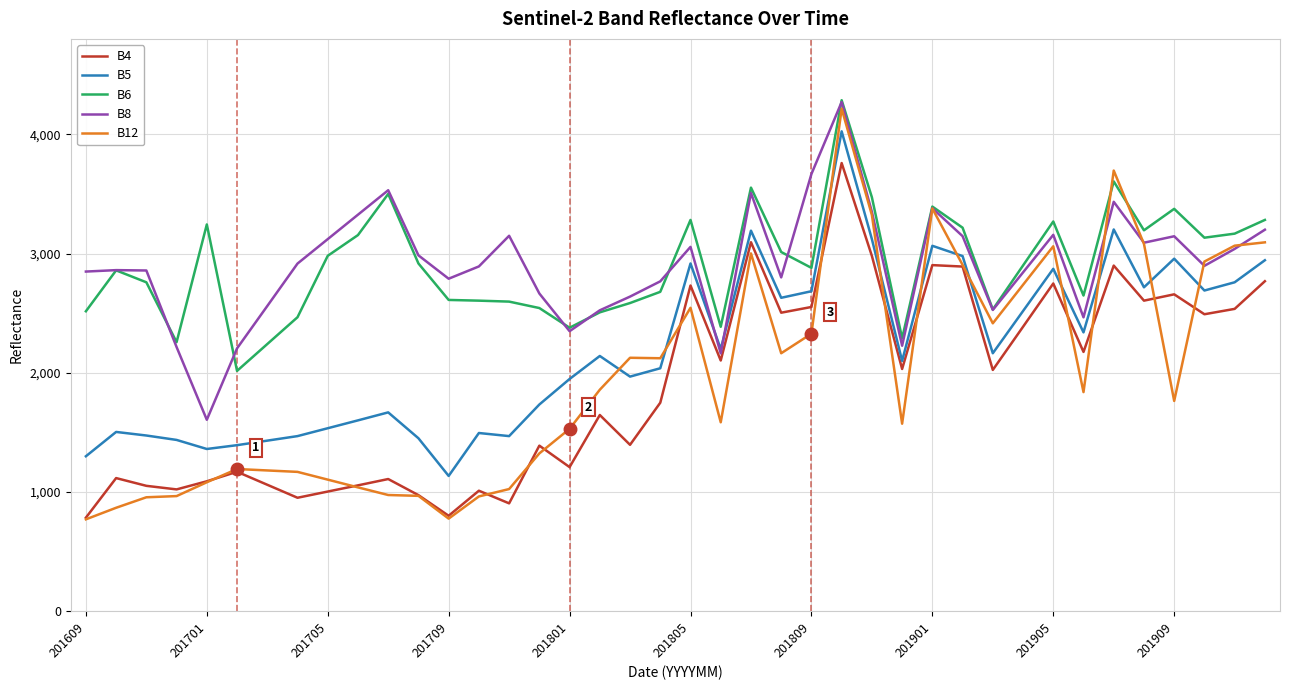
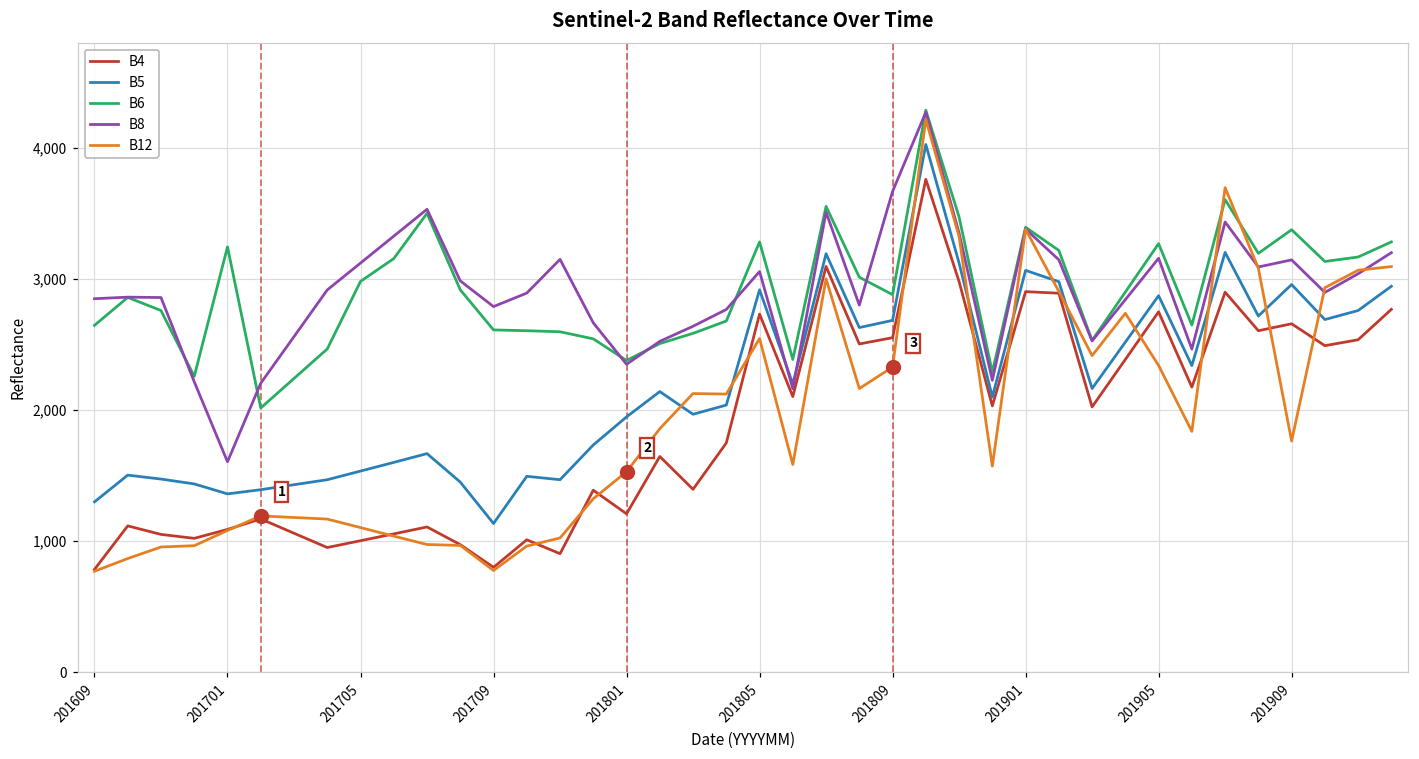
  {
    "B5": {
      "201609": "1,300",
      "201701": "1,360",
      "201705": "1,540",
      "201709": "1,140",
      "201801": "1,950",
      "201805": "2,920",
      "201809": "2,680",
      "201901": "3,070",
      "201905": "2,870",
      "201909": "2,960"
    },
    "B6": {
-     "201609": "2,520",
+     "201609": "2,650",
      "201701": "3,240",
      "201705": "2,980",
      "201709": "2,610",
      "201801": "2,380",
      "201805": "3,280",
      "201809": "2,880",
      "201905": "3,270",
      "201909": "3,380"
    },
    "B8": {
      "201609": "2,850",
      "201701": "1,610",
      "201705": "3,120",
      "201709": "2,790",
      "201801": "2,350",
      "201805": "3,060",
      "201809": "3,670",
      "201905": "3,160",
      "201909": "3,150"
    },
    "B12": {
      "201705": "1,100",
      "201709": "780",
      "201805": "2,550",
-     "201905": "3,060",
+     "201905": "2,340",
      "201909": "1,760"
    }
  }
